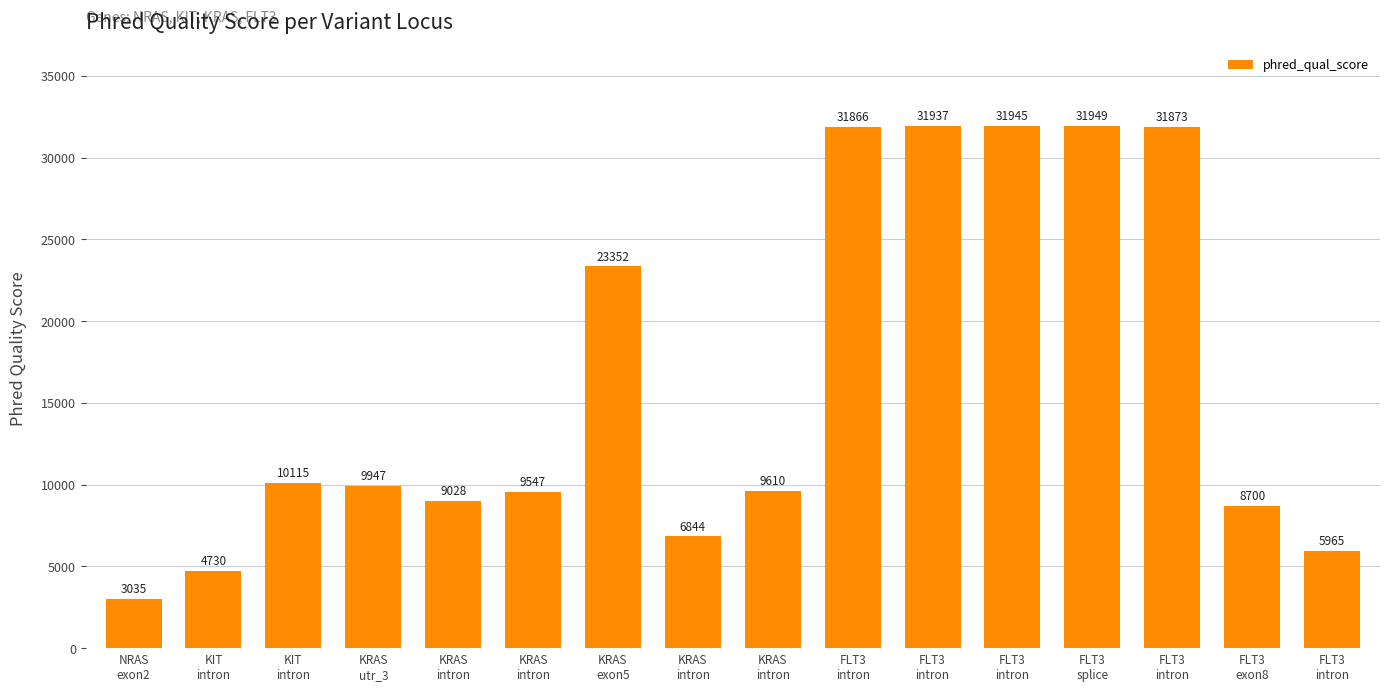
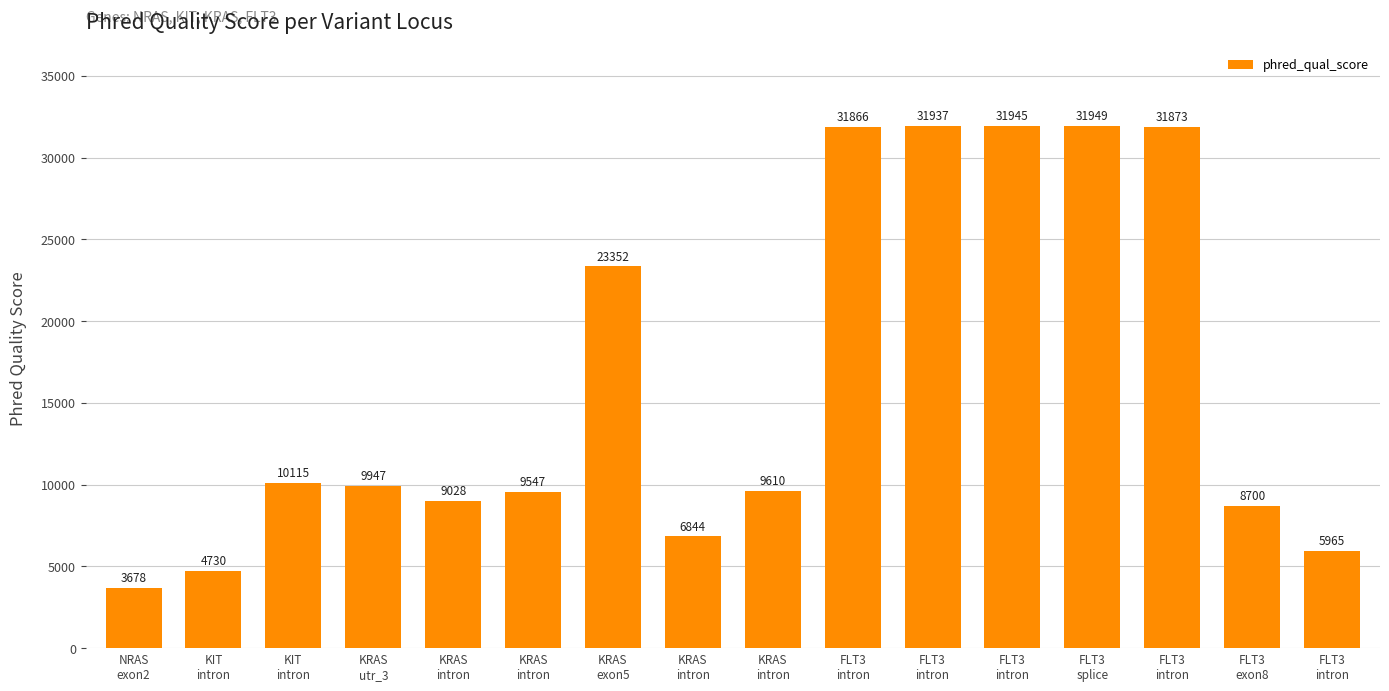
  {
-   "NRAS exon2": 3035,
+   "NRAS exon2": 3678,
    "KRAS utr_3": 9947,
    "KRAS exon5": 23352,
    "FLT3 splice": 31949,
    "FLT3 exon8": 8700
  }
